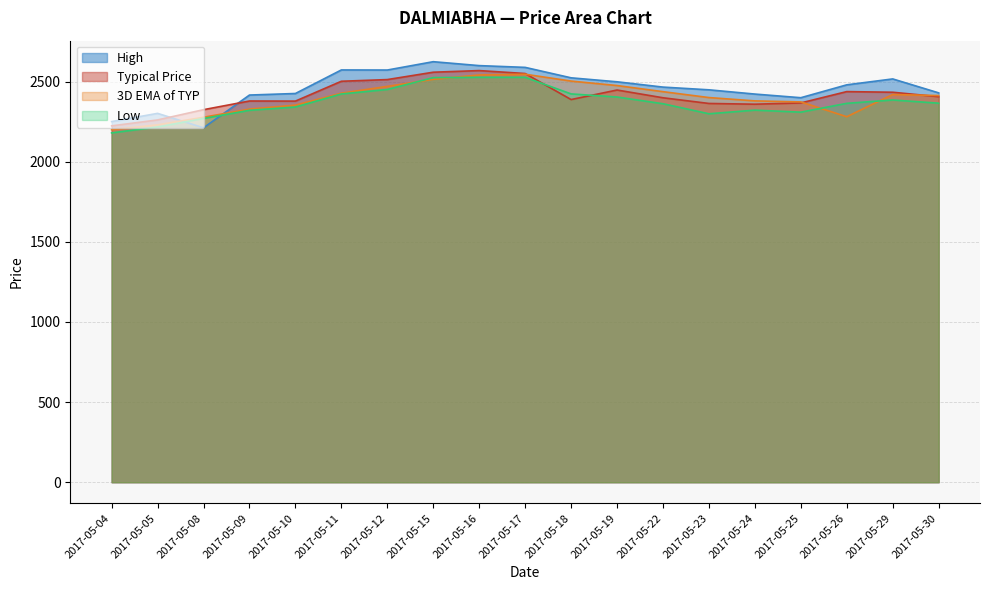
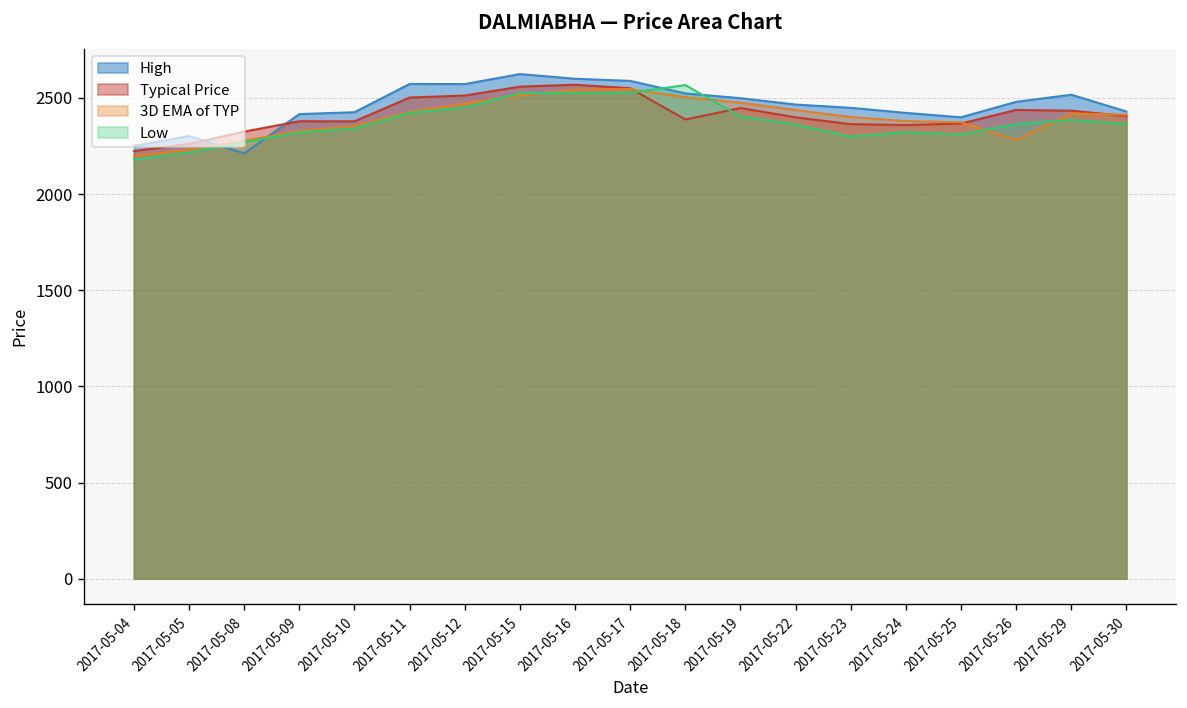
  {
    "High": {
      "2017-05-08": 2210,
      "2017-05-09": 2420,
      "2017-05-10": 2430,
      "2017-05-11": 2570,
      "2017-05-12": 2570,
      "2017-05-15": 2620,
      "2017-05-16": 2600,
      "2017-05-17": 2590,
      "2017-05-18": 2520,
      "2017-05-19": 2500,
      "2017-05-22": 2470,
      "2017-05-23": 2450,
      "2017-05-24": 2420,
      "2017-05-25": 2400,
      "2017-05-26": 2480,
      "2017-05-29": 2520,
      "2017-05-30": 2430
    },
    "Typical Price": {
      "2017-05-09": 2380,
      "2017-05-10": 2380,
      "2017-05-11": 2500,
      "2017-05-12": 2510,
      "2017-05-15": 2560,
      "2017-05-16": 2570,
      "2017-05-18": 2390,
      "2017-05-19": 2450,
      "2017-05-22": 2400,
      "2017-05-23": 2360,
      "2017-05-24": 2360,
      "2017-05-26": 2440
    },
    "3D EMA of TYP": {
      "2017-05-04": 2200,
      "2017-05-12": 2470,
      "2017-05-18": 2500,
      "2017-05-19": 2480,
      "2017-05-22": 2440,
      "2017-05-23": 2400,
      "2017-05-24": 2380,
      "2017-05-26": 2280
    },
    "Low": {
      "2017-05-04": 2180,
      "2017-05-12": 2450,
      "2017-05-17": 2530,
-     "2017-05-18": 2420,
+     "2017-05-18": 2570,
      "2017-05-19": 2400,
      "2017-05-22": 2360,
      "2017-05-23": 2300,
      "2017-05-24": 2320,
      "2017-05-25": 2310,
      "2017-05-26": 2360,
      "2017-05-29": 2390,
      "2017-05-30": 2370
    }
  }
